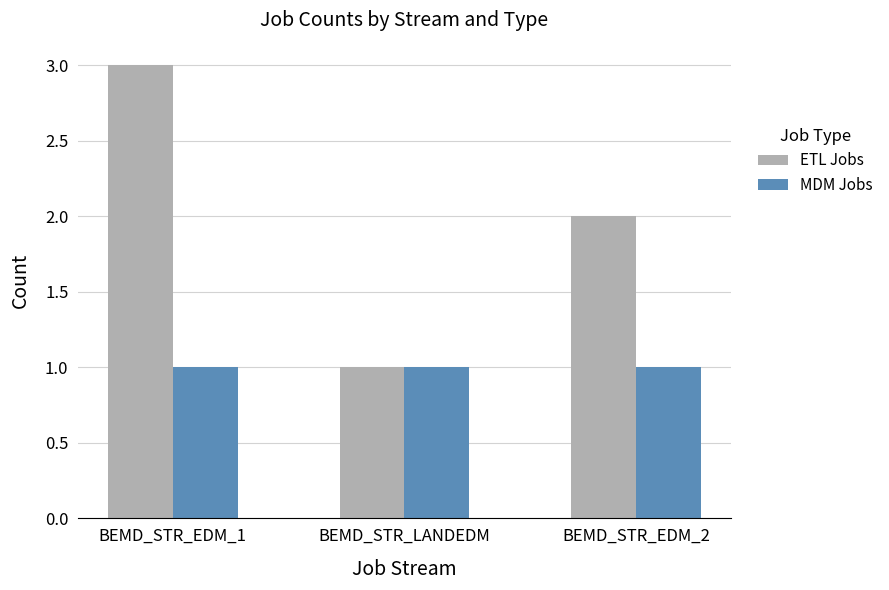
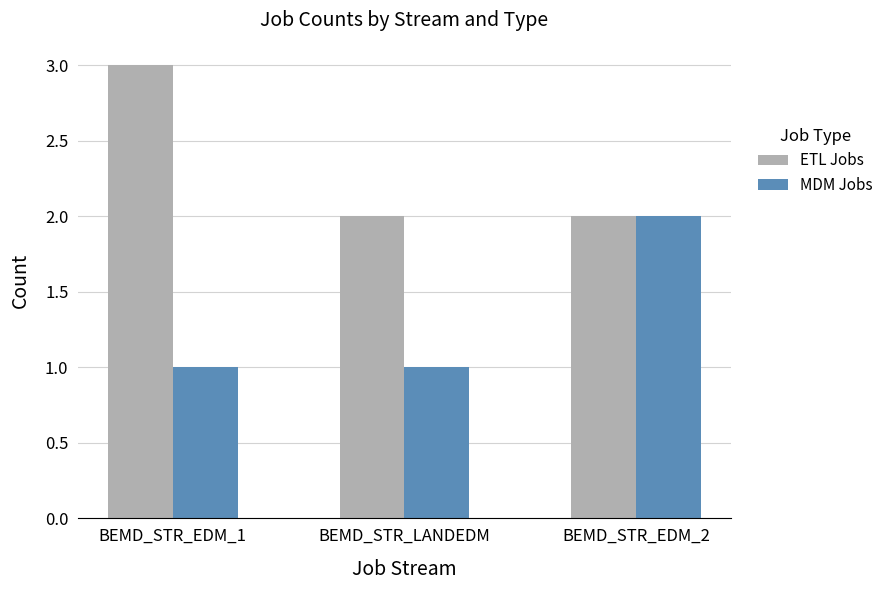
  {
    "ETL Jobs": {
      "BEMD_STR_EDM_1": 3,
-     "BEMD_STR_LANDEDM": 1,
+     "BEMD_STR_LANDEDM": 2,
      "BEMD_STR_EDM_2": 2
    },
    "MDM Jobs": {
      "BEMD_STR_EDM_1": 1,
      "BEMD_STR_LANDEDM": 1,
-     "BEMD_STR_EDM_2": 1
+     "BEMD_STR_EDM_2": 2
    }
  }
